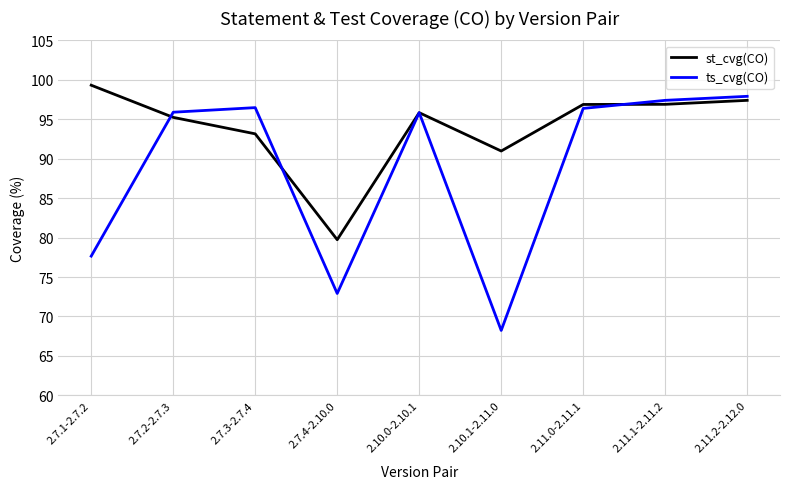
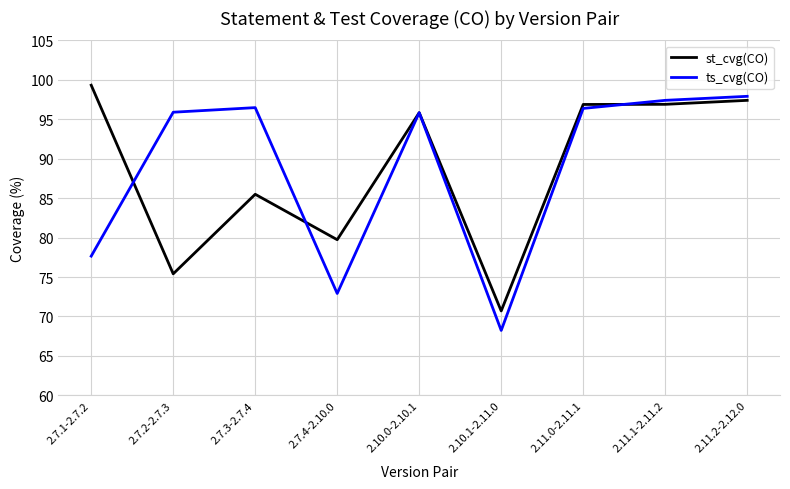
  {
    "st_cvg(CO)": {
      "2.7.1-2.7.2": 99,
-     "2.7.2-2.7.3": 95,
-     "2.7.3-2.7.4": 93,
+     "2.7.2-2.7.3": 75,
+     "2.7.3-2.7.4": 85,
      "2.7.4-2.10.0": 80,
-     "2.10.1-2.11.0": 91,
+     "2.10.1-2.11.0": 71,
      "2.11.0-2.11.1": 97,
      "2.11.1-2.11.2": 97,
      "2.11.2-2.12.0": 97
    },
    "ts_cvg(CO)": {
      "2.7.1-2.7.2": 78,
      "2.7.2-2.7.3": 96,
      "2.7.3-2.7.4": 96,
      "2.7.4-2.10.0": 73,
      "2.10.1-2.11.0": 68,
      "2.11.0-2.11.1": 96,
      "2.11.1-2.11.2": 97,
      "2.11.2-2.12.0": 98
    }
  }
